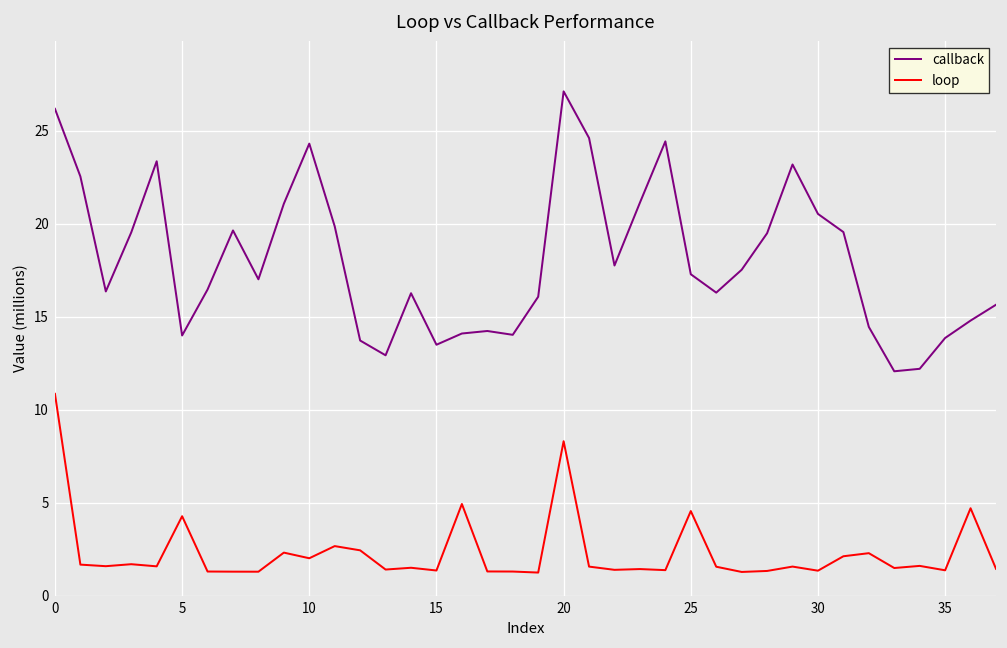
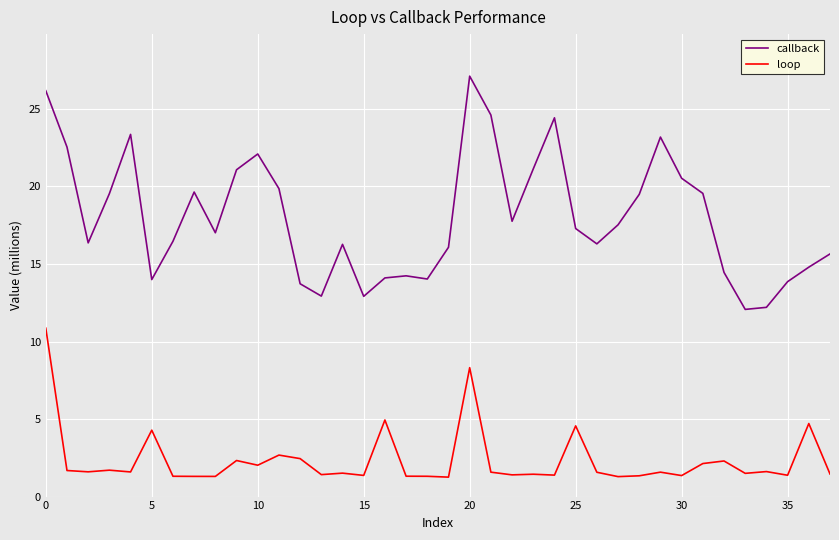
  {
    "callback": {
      "0": 26.2,
      "5": 14.0,
-     "10": 24.3,
-     "15": 13.5,
+     "10": 22.1,
+     "15": 12.9,
      "20": 27.1,
      "25": 17.3,
      "30": 20.5,
      "35": 13.9
    },
    "loop": {
      "0": 10.9,
      "5": 4.3,
      "10": 2.0,
      "15": 1.4,
      "20": 8.3,
      "25": 4.6,
      "30": 1.4,
      "35": 1.4
    }
  }
